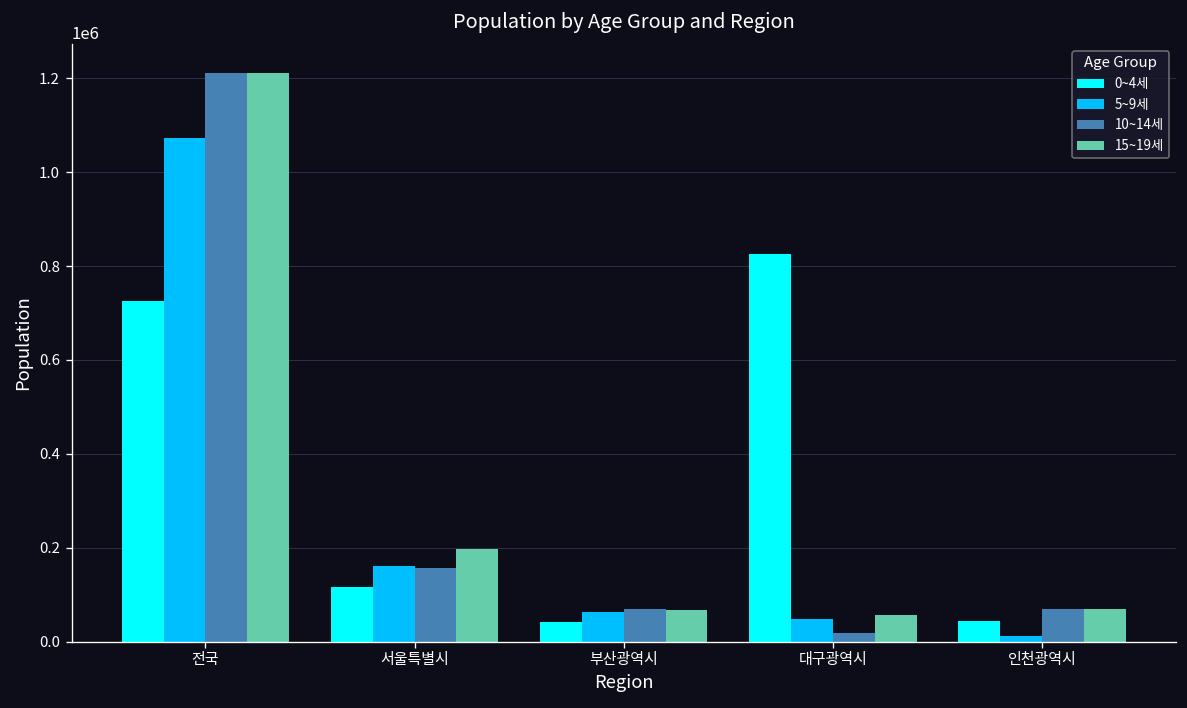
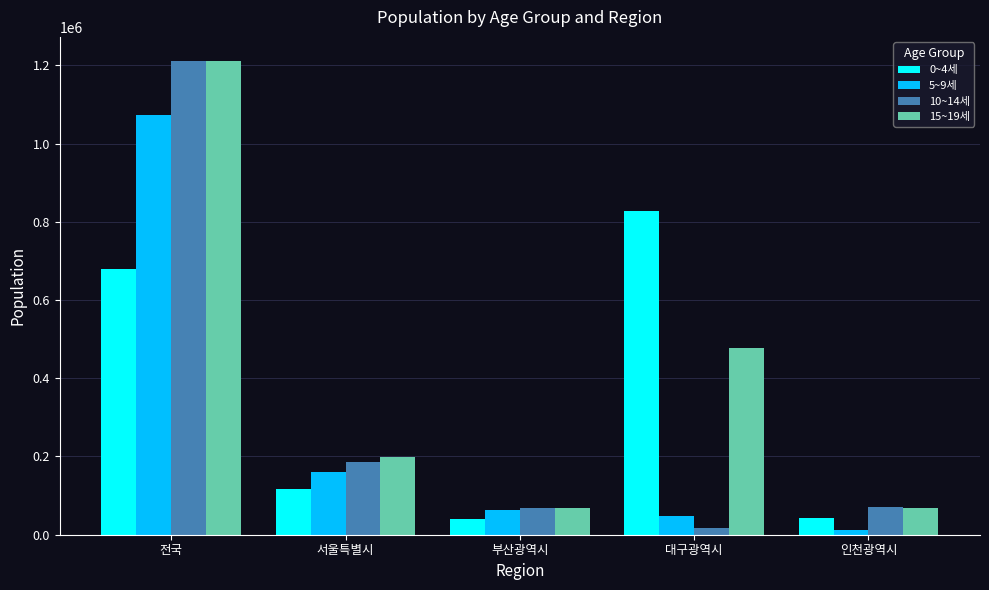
  {
    "0~4세": {
-     "전국": 730000,
+     "전국": 680000,
      "서울특별시": 120000,
      "부산광역시": 40000,
      "대구광역시": 830000,
      "인천광역시": 40000
    },
    "5~9세": {
      "전국": 1070000,
      "서울특별시": 160000,
      "부산광역시": 60000,
      "대구광역시": 50000,
      "인천광역시": 10000
    },
    "10~14세": {
      "전국": 1210000,
-     "서울특별시": 160000,
+     "서울특별시": 190000,
      "부산광역시": 70000,
      "대구광역시": 20000,
      "인천광역시": 70000
    },
    "15~19세": {
      "전국": 1210000,
      "서울특별시": 200000,
      "부산광역시": 70000,
-     "대구광역시": 60000,
+     "대구광역시": 480000,
      "인천광역시": 70000
    }
  }
